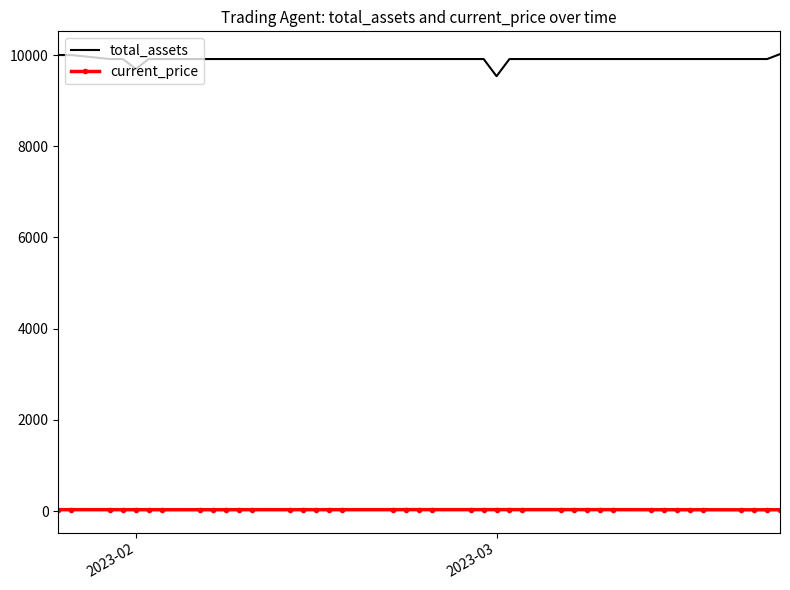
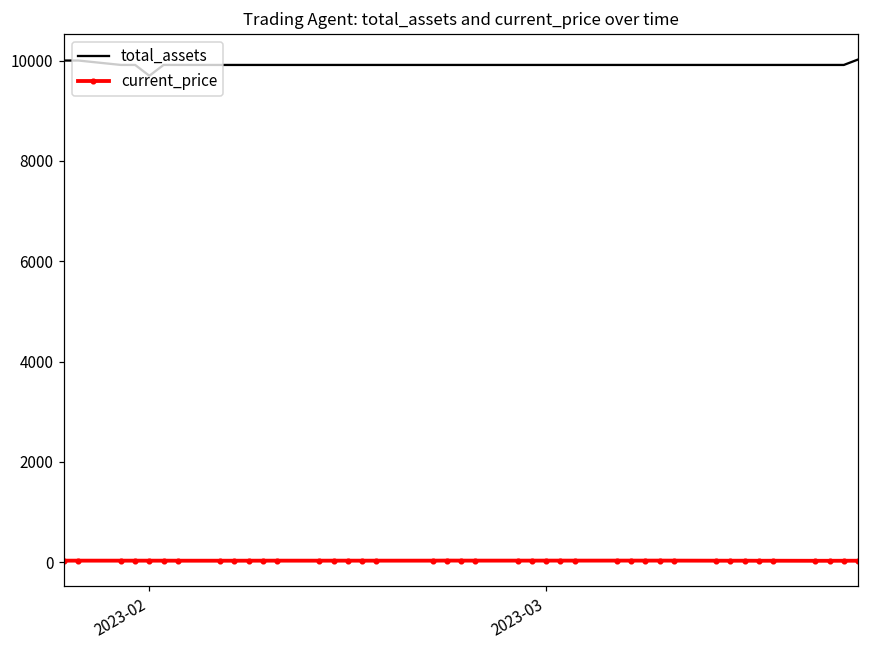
  {
    "total_assets": {
-     "2023-03": 9500
+     "2023-03": 9900
    },
    "current_price": {
      "2023-02": 0,
      "2023-03": 0
    }
  }
